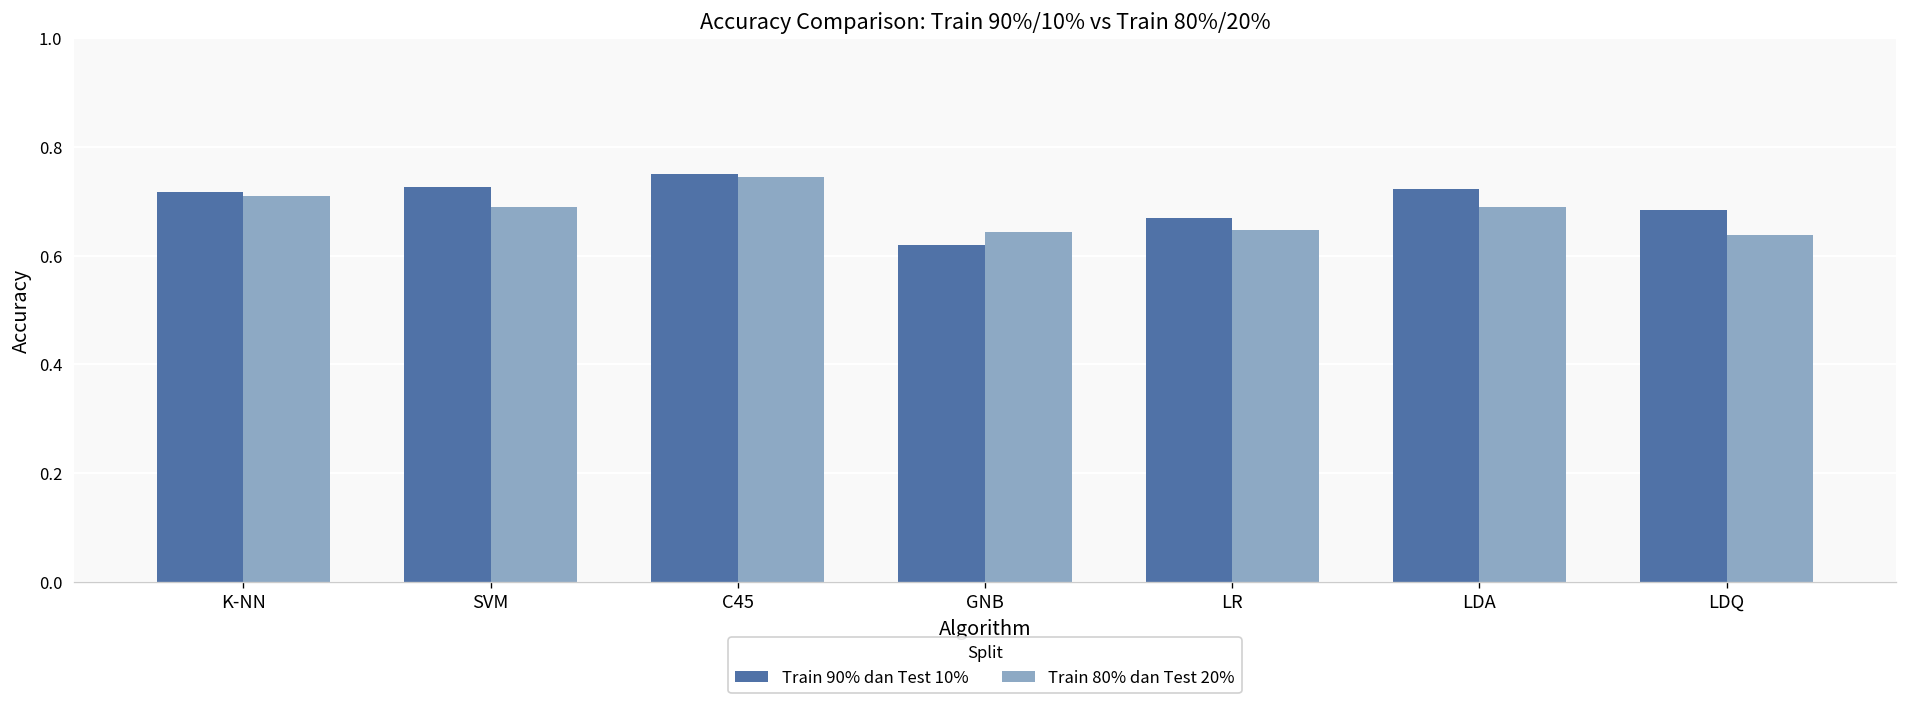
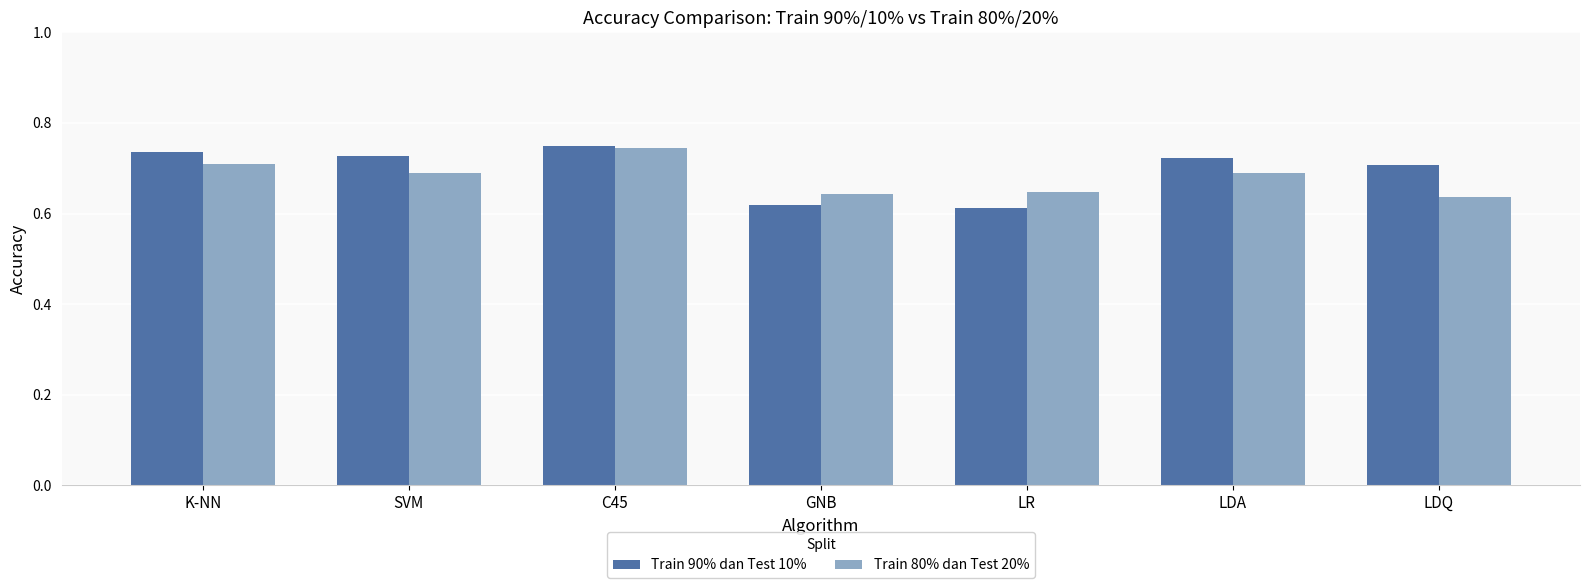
  {
    "Train 90% dan Test 10%": {
-     "K-NN": 0.72,
+     "K-NN": 0.74,
      "SVM": 0.73,
      "C45": 0.75,
      "GNB": 0.62,
-     "LR": 0.67,
+     "LR": 0.61,
      "LDA": 0.72,
-     "LDQ": 0.68
+     "LDQ": 0.71
    },
    "Train 80% dan Test 20%": {
      "K-NN": 0.71,
      "SVM": 0.69,
      "C45": 0.75,
      "GNB": 0.64,
      "LR": 0.65,
      "LDA": 0.69,
      "LDQ": 0.64
    }
  }
